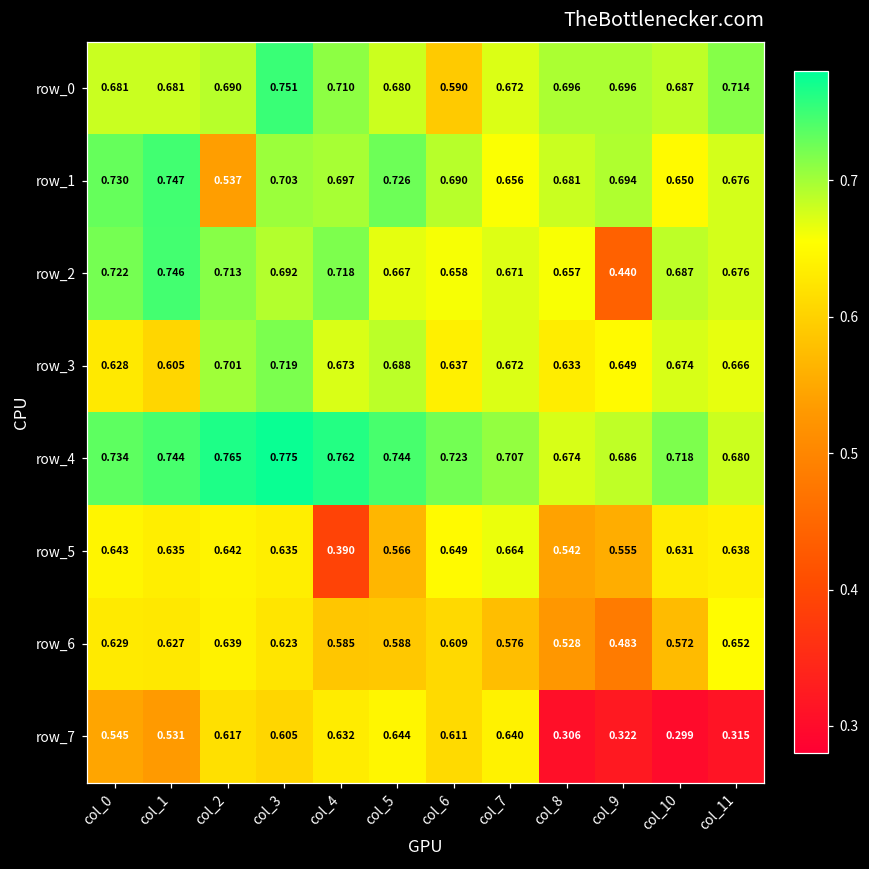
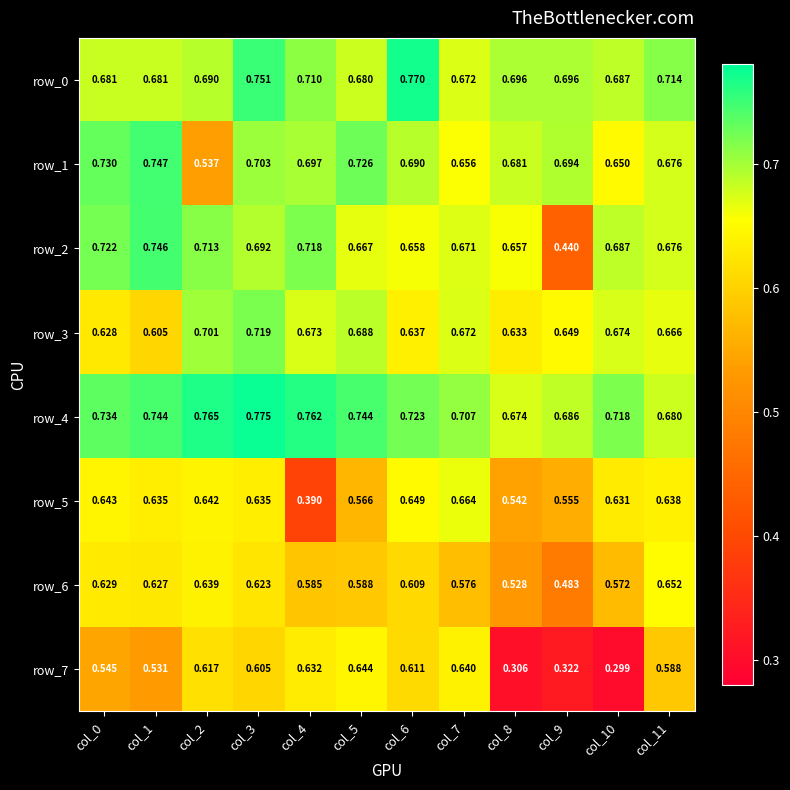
  {
    "row_0": {
      "col_0": 0.681,
      "col_1": 0.681,
      "col_2": 0.690,
      "col_3": 0.751,
      "col_4": 0.710,
      "col_5": 0.680,
-     "col_6": 0.590,
+     "col_6": 0.770,
      "col_7": 0.672,
      "col_8": 0.696,
      "col_9": 0.696,
      "col_10": 0.687,
      "col_11": 0.714
    },
    "row_1": {
      "col_0": 0.730,
      "col_1": 0.747,
      "col_2": 0.537,
      "col_3": 0.703,
      "col_4": 0.697,
      "col_5": 0.726,
      "col_6": 0.690,
      "col_7": 0.656,
      "col_8": 0.681,
      "col_9": 0.694,
      "col_10": 0.650,
      "col_11": 0.676
    },
    "row_2": {
      "col_0": 0.722,
      "col_1": 0.746,
      "col_2": 0.713,
      "col_3": 0.692,
      "col_4": 0.718,
      "col_5": 0.667,
      "col_6": 0.658,
      "col_7": 0.671,
      "col_8": 0.657,
      "col_9": 0.440,
      "col_10": 0.687,
      "col_11": 0.676
    },
    "row_3": {
      "col_0": 0.628,
      "col_1": 0.605,
      "col_2": 0.701,
      "col_3": 0.719,
      "col_4": 0.673,
      "col_5": 0.688,
      "col_6": 0.637,
      "col_7": 0.672,
      "col_8": 0.633,
      "col_9": 0.649,
      "col_10": 0.674,
      "col_11": 0.666
    },
    "row_4": {
      "col_0": 0.734,
      "col_1": 0.744,
      "col_2": 0.765,
      "col_3": 0.775,
      "col_4": 0.762,
      "col_5": 0.744,
      "col_6": 0.723,
      "col_7": 0.707,
      "col_8": 0.674,
      "col_9": 0.686,
      "col_10": 0.718,
      "col_11": 0.680
    },
    "row_5": {
      "col_0": 0.643,
      "col_1": 0.635,
      "col_2": 0.642,
      "col_3": 0.635,
      "col_4": 0.390,
      "col_5": 0.566,
      "col_6": 0.649,
      "col_7": 0.664,
      "col_8": 0.542,
      "col_9": 0.555,
      "col_10": 0.631,
      "col_11": 0.638
    },
    "row_6": {
      "col_0": 0.629,
      "col_1": 0.627,
      "col_2": 0.639,
      "col_3": 0.623,
      "col_4": 0.585,
      "col_5": 0.588,
      "col_6": 0.609,
      "col_7": 0.576,
      "col_8": 0.528,
      "col_9": 0.483,
      "col_10": 0.572,
      "col_11": 0.652
    },
    "row_7": {
      "col_0": 0.545,
      "col_1": 0.531,
      "col_2": 0.617,
      "col_3": 0.605,
      "col_4": 0.632,
      "col_5": 0.644,
      "col_6": 0.611,
      "col_7": 0.640,
      "col_8": 0.306,
      "col_9": 0.322,
      "col_10": 0.299,
-     "col_11": 0.315
+     "col_11": 0.588
    }
  }
